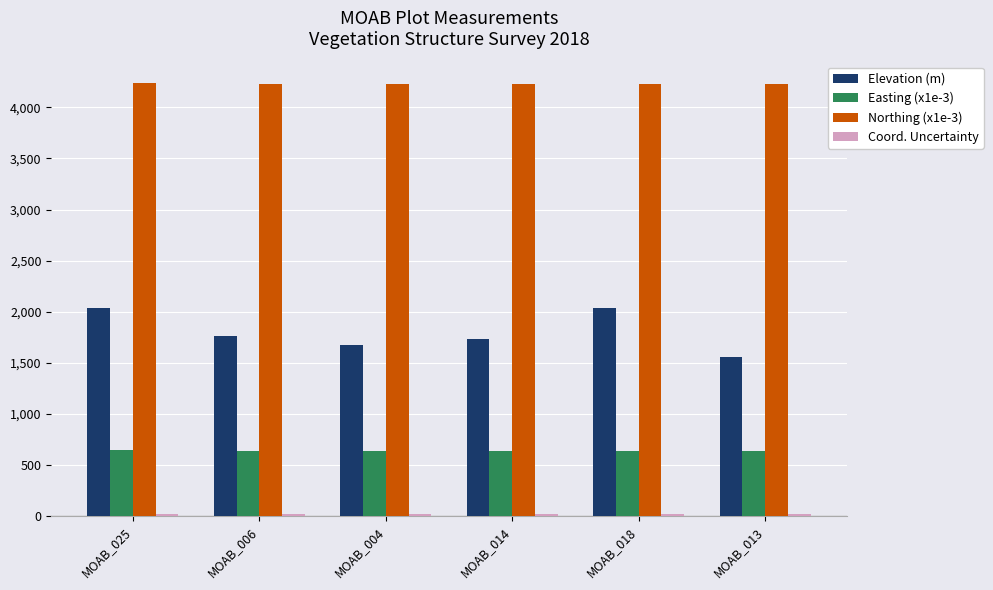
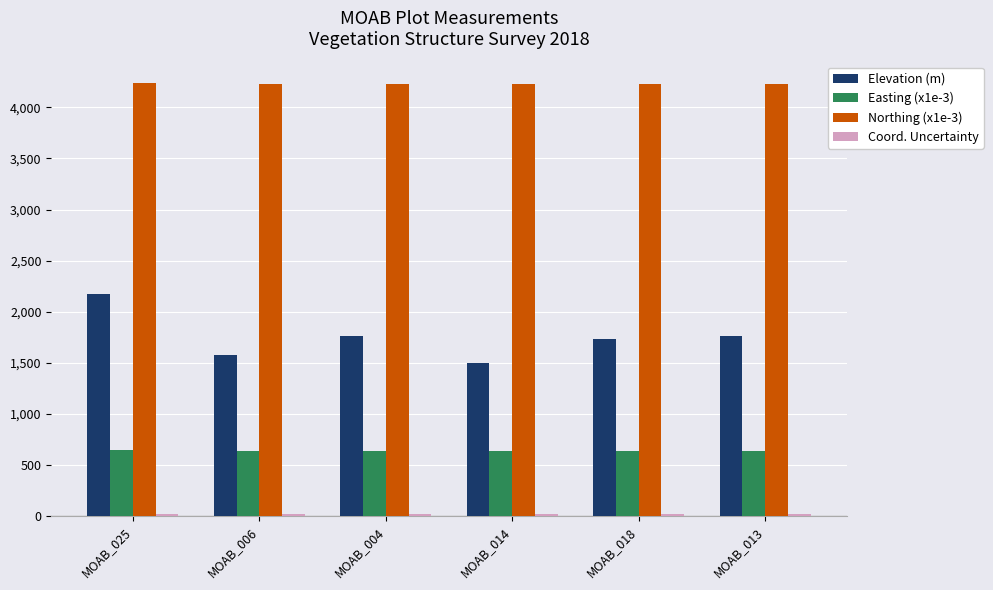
  {
    "Elevation (m)": {
-     "MOAB_025": "2,040",
-     "MOAB_006": "1,760",
-     "MOAB_004": "1,680",
-     "MOAB_014": "1,730",
-     "MOAB_018": "2,040",
-     "MOAB_013": "1,560"
+     "MOAB_025": "2,180",
+     "MOAB_006": "1,580",
+     "MOAB_004": "1,760",
+     "MOAB_014": "1,500",
+     "MOAB_018": "1,740",
+     "MOAB_013": "1,770"
    },
    "Easting (x1e-3)": {
      "MOAB_025": "640",
      "MOAB_006": "640",
      "MOAB_004": "640",
      "MOAB_014": "640",
      "MOAB_018": "640",
      "MOAB_013": "640"
    },
    "Northing (x1e-3)": {
      "MOAB_025": "4,240",
      "MOAB_006": "4,230",
      "MOAB_004": "4,230",
      "MOAB_014": "4,230",
      "MOAB_018": "4,230",
      "MOAB_013": "4,230"
    }
  }
